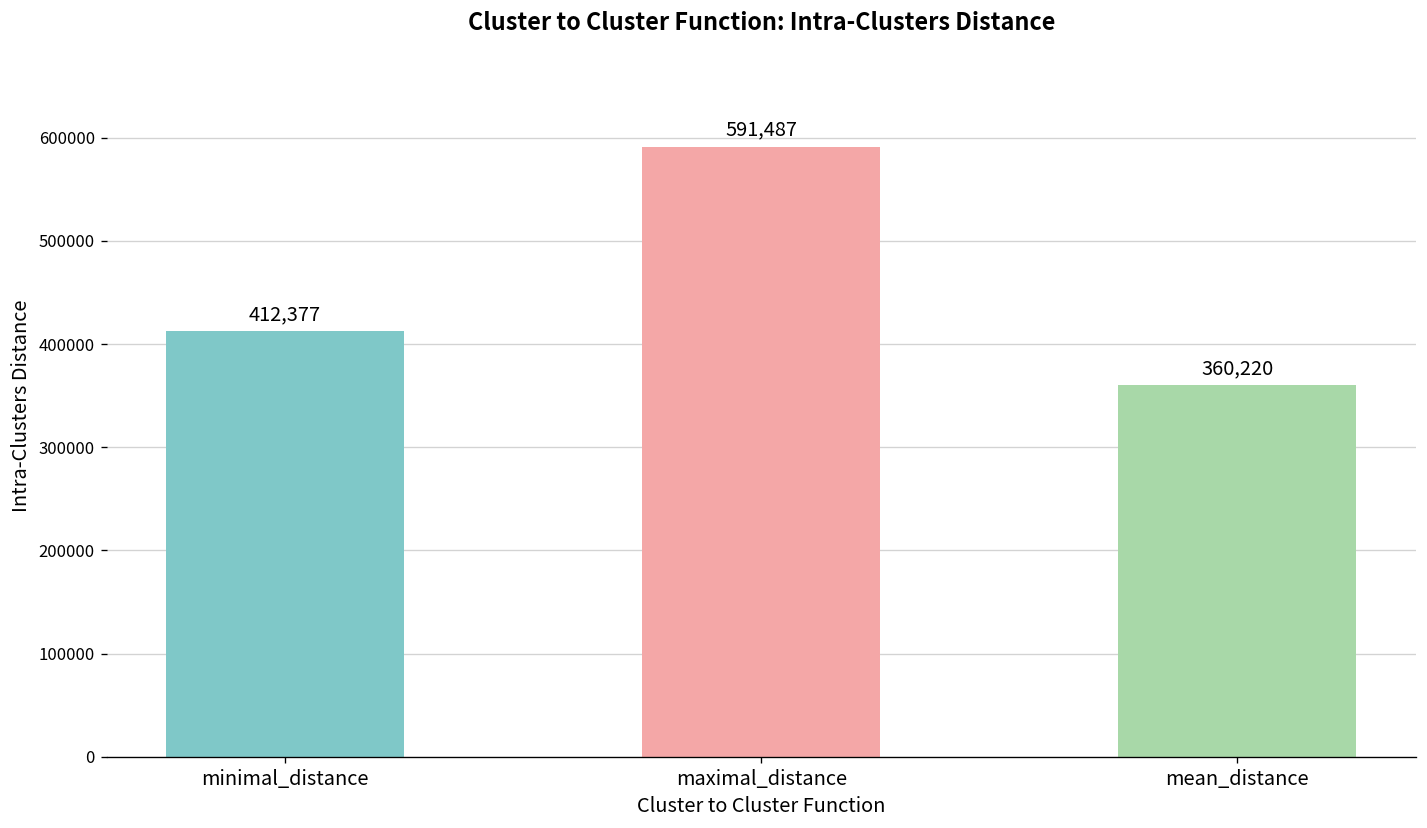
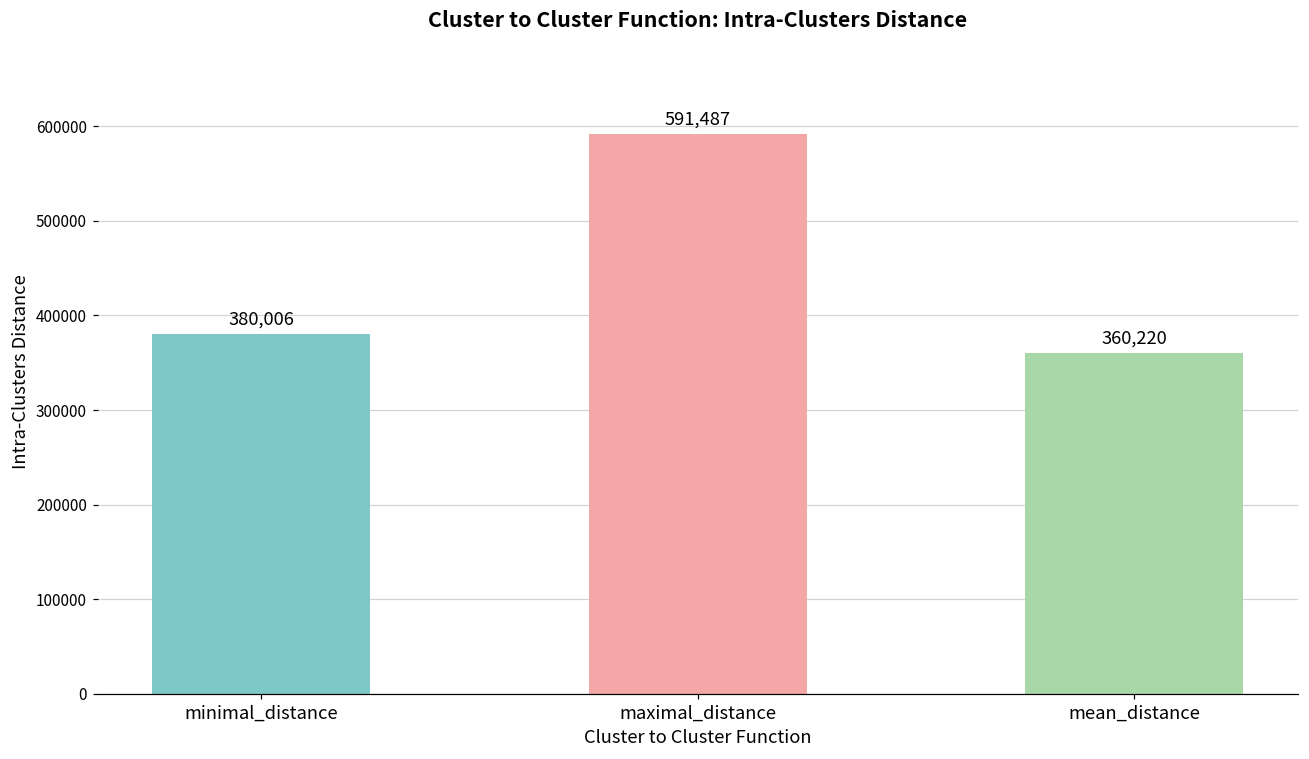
  {
-   "minimal_distance": "412,377",
+   "minimal_distance": "380,006",
    "maximal_distance": "591,487",
    "mean_distance": "360,220"
  }
